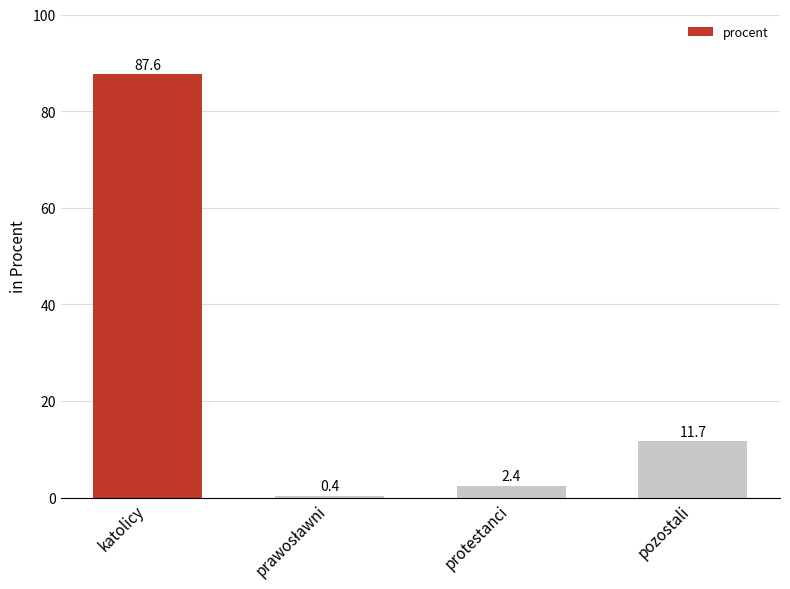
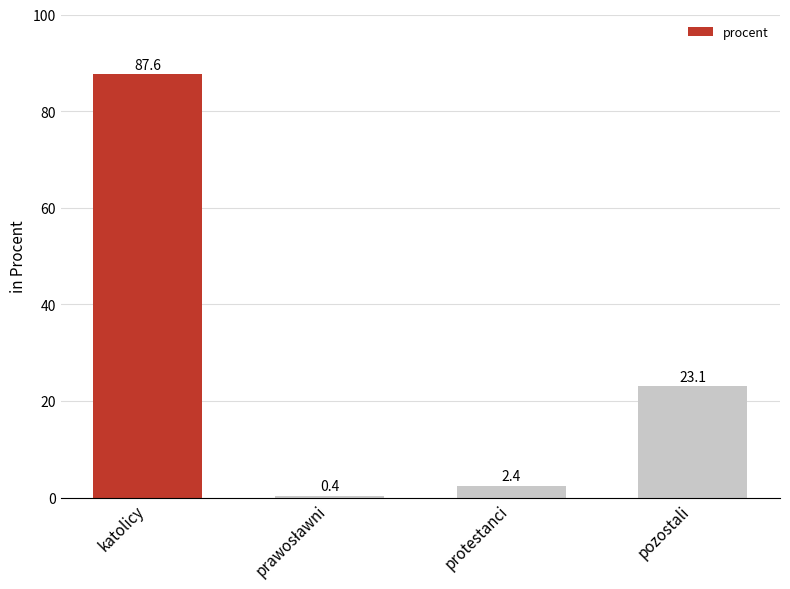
  {
    "katolicy": 87.6,
    "prawosławni": 0.4,
    "protestanci": 2.4,
-   "pozostali": 11.7
+   "pozostali": 23.1
  }
